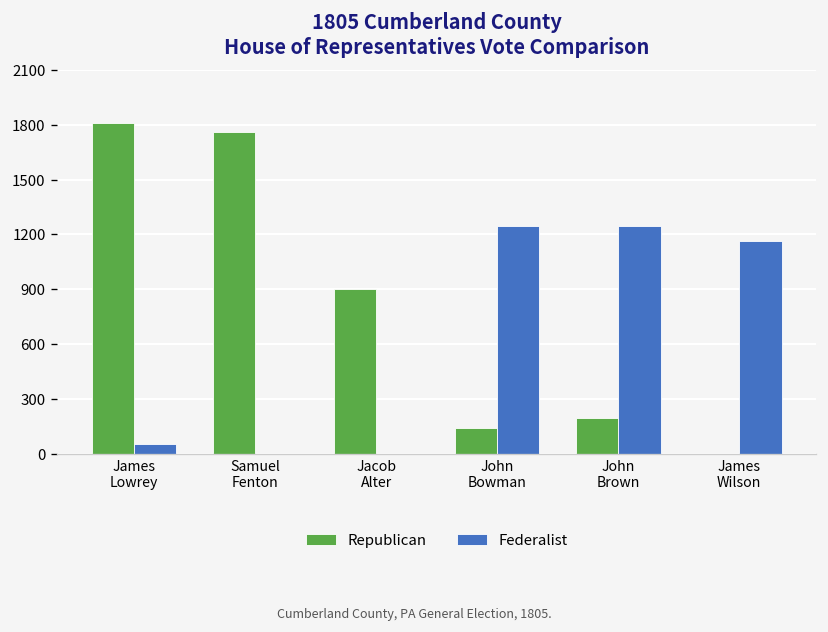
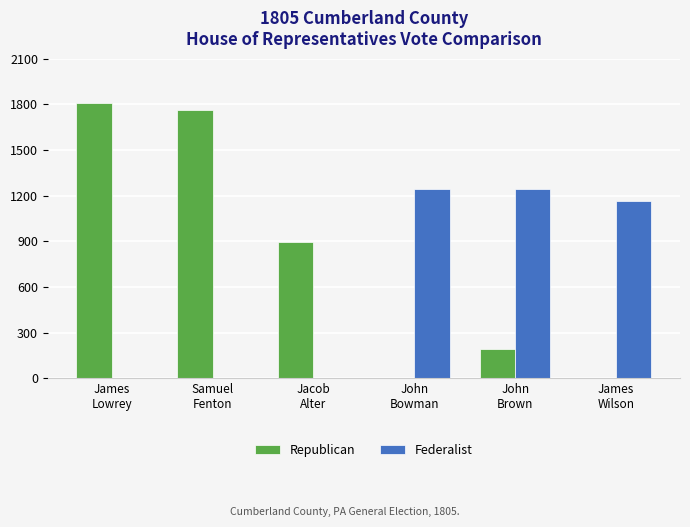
  {
    "Republican": {
      "James Lowrey": 1810,
      "Samuel Fenton": 1760,
      "Jacob Alter": 900,
-     "John Bowman": 140,
+     "John Bowman": 0,
      "John Brown": 200,
      "James Wilson": 0
    },
    "Federalist": {
-     "James Lowrey": 50,
+     "James Lowrey": 0,
      "Samuel Fenton": 0,
      "Jacob Alter": 0,
      "John Bowman": 1250,
      "John Brown": 1240,
      "James Wilson": 1170
    }
  }
